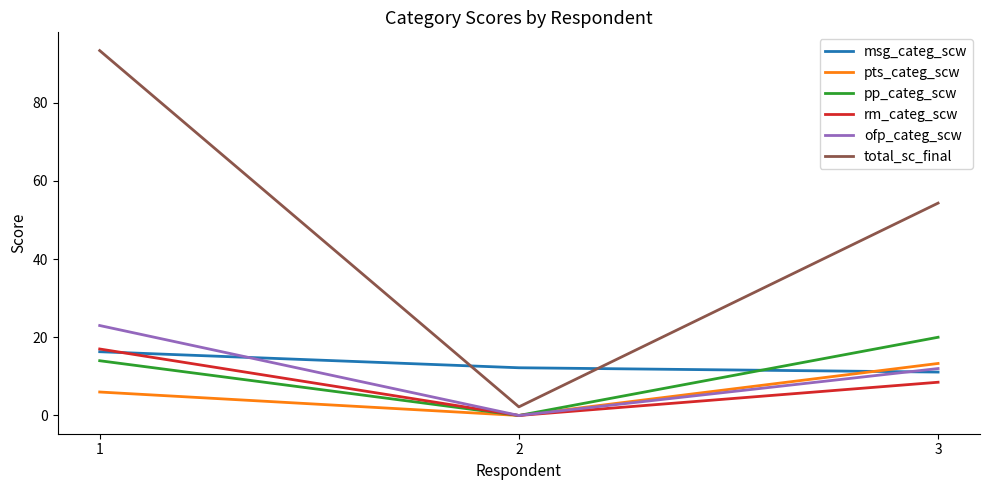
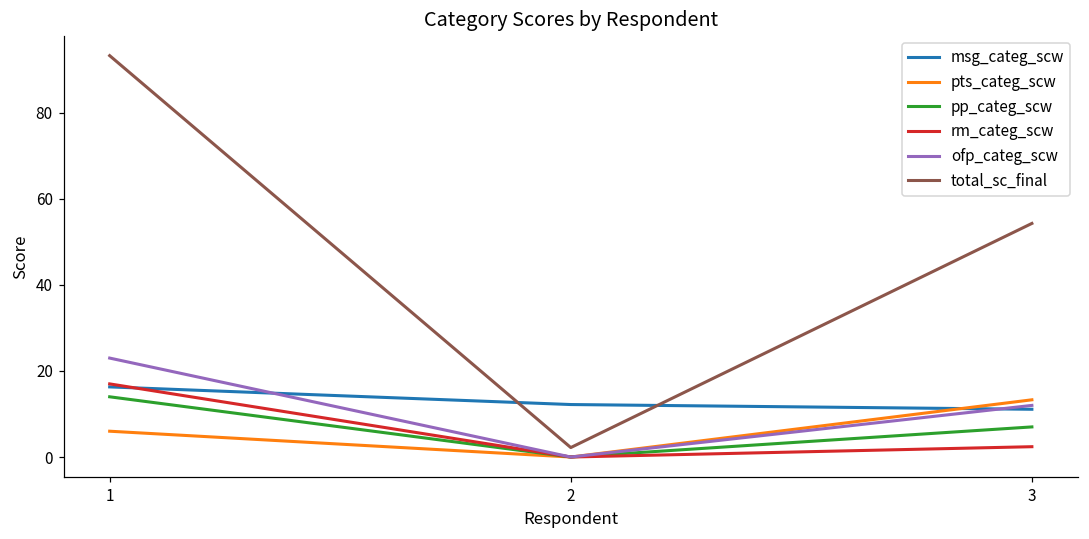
  {
    "msg_categ_scw": {
      "1": 16,
      "2": 12,
      "3": 11
    },
    "pts_categ_scw": {
      "1": 6,
      "3": 13
    },
    "pp_categ_scw": {
      "1": 14,
-     "3": 20
+     "3": 7
    },
    "rm_categ_scw": {
      "1": 17,
-     "3": 9
+     "3": 2
    },
    "ofp_categ_scw": {
      "1": 23,
      "3": 12
    },
    "total_sc_final": {
      "1": 93,
      "2": 2,
      "3": 54
    }
  }
